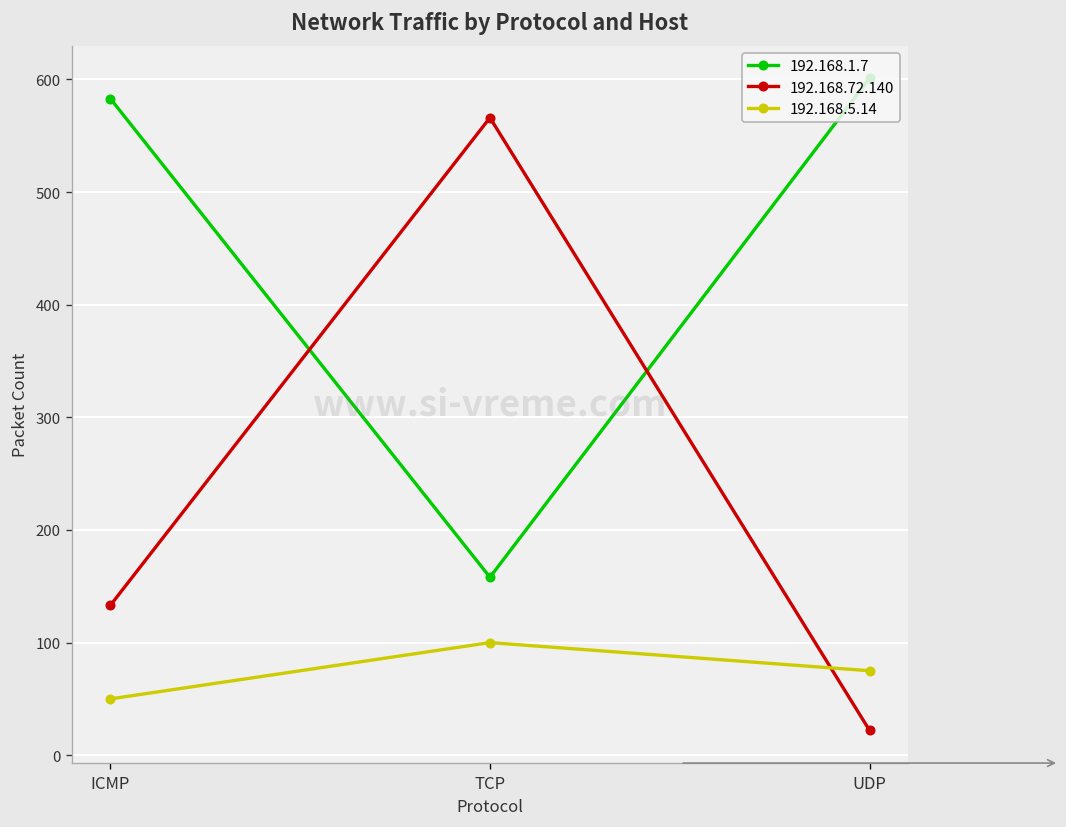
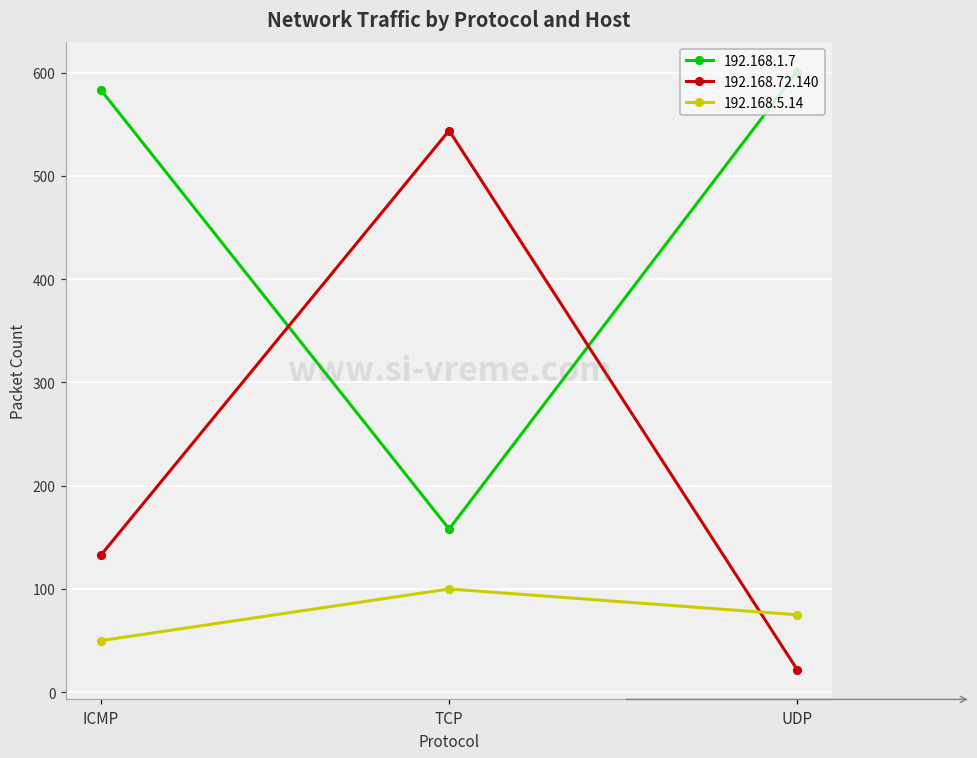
  {
    "192.168.1.7": {
      "ICMP": 580,
      "TCP": 160
    },
    "192.168.72.140": {
      "ICMP": 130,
-     "TCP": 570,
+     "TCP": 540,
      "UDP": 20
    },
    "192.168.5.14": {
      "ICMP": 50,
      "TCP": 100,
      "UDP": 80
    }
  }
